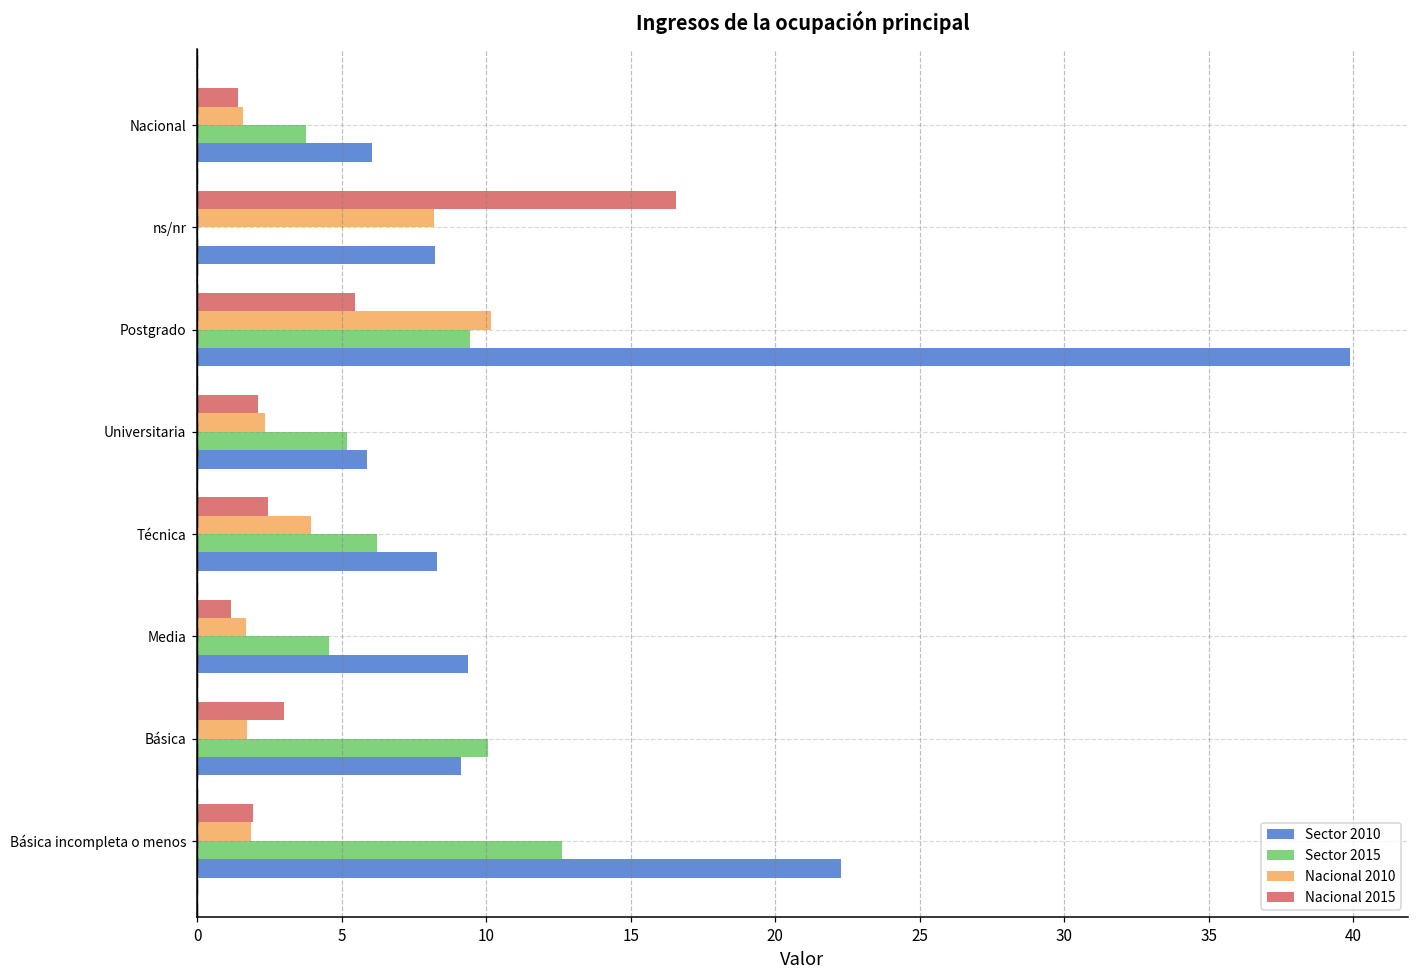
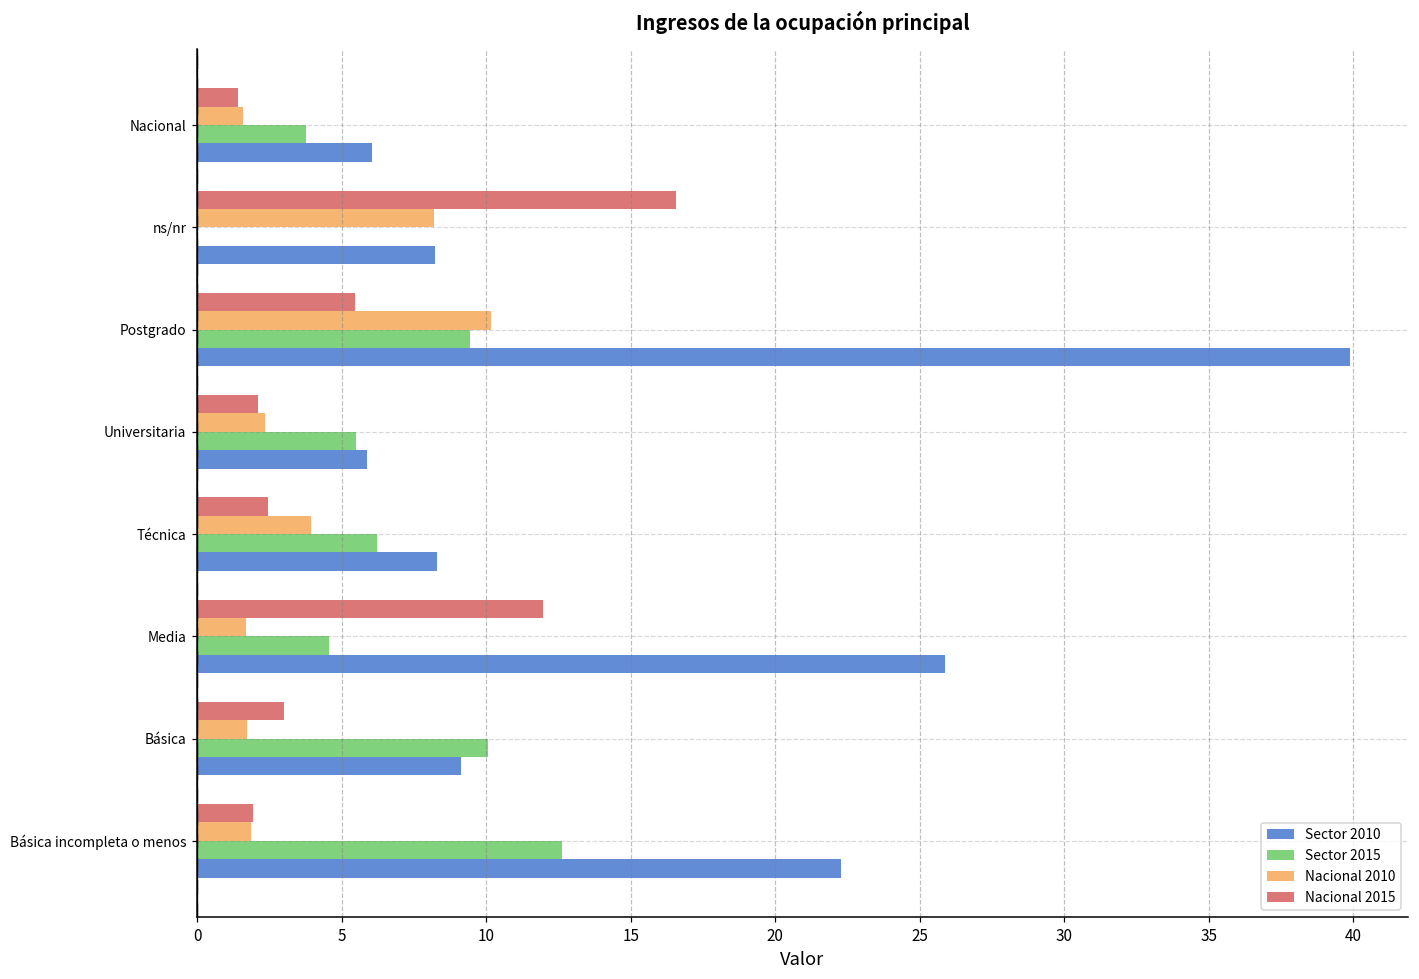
  {
    "Sector 2010": {
      "Nacional": 6.0,
      "ns/nr": 8.2,
      "Postgrado": 39.9,
      "Universitaria": 5.9,
      "Técnica": 8.3,
-     "Media": 9.4,
+     "Media": 25.9,
      "Básica": 9.1,
      "Básica incompleta o menos": 22.3
    },
    "Sector 2015": {
      "Nacional": 3.8,
      "ns/nr": 0.0,
      "Postgrado": 9.5,
-     "Universitaria": 5.2,
+     "Universitaria": 5.5,
      "Técnica": 6.2,
      "Media": 4.6,
      "Básica": 10.1,
      "Básica incompleta o menos": 12.6
    },
    "Nacional 2010": {
      "Nacional": 1.6,
      "ns/nr": 8.2,
      "Postgrado": 10.2,
      "Universitaria": 2.3,
      "Técnica": 3.9,
      "Media": 1.7,
      "Básica": 1.7,
      "Básica incompleta o menos": 1.9
    },
    "Nacional 2015": {
      "Nacional": 1.4,
      "ns/nr": 16.6,
      "Postgrado": 5.5,
      "Universitaria": 2.1,
      "Técnica": 2.4,
-     "Media": 1.2,
+     "Media": 12.0,
      "Básica": 3.0,
      "Básica incompleta o menos": 1.9
    }
  }
